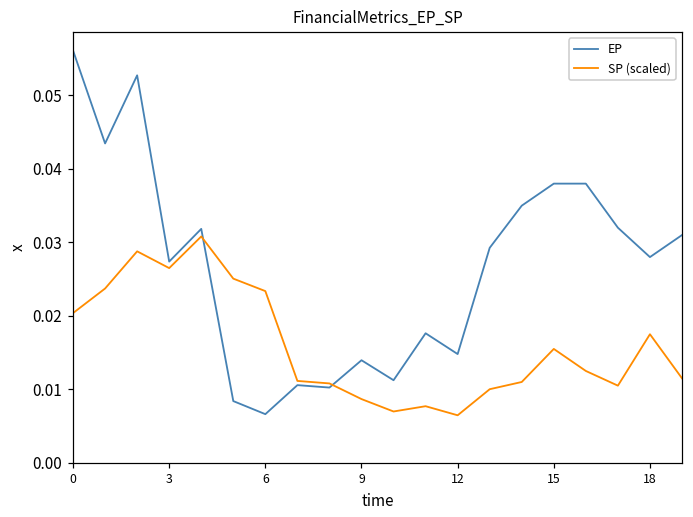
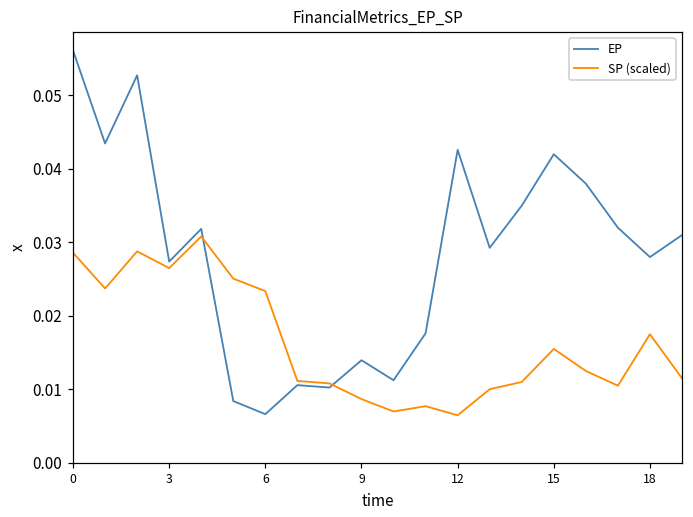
  {
    "EP": {
      "0": 0.056,
      "3": 0.027,
      "6": 0.007,
      "9": 0.014,
-     "12": 0.015,
-     "15": 0.038,
+     "12": 0.043,
+     "15": 0.042,
      "18": 0.028
    },
    "SP (scaled)": {
-     "0": 0.020,
+     "0": 0.029,
      "3": 0.027,
      "6": 0.023,
      "9": 0.009,
      "12": 0.006,
      "15": 0.016,
      "18": 0.017
    }
  }
